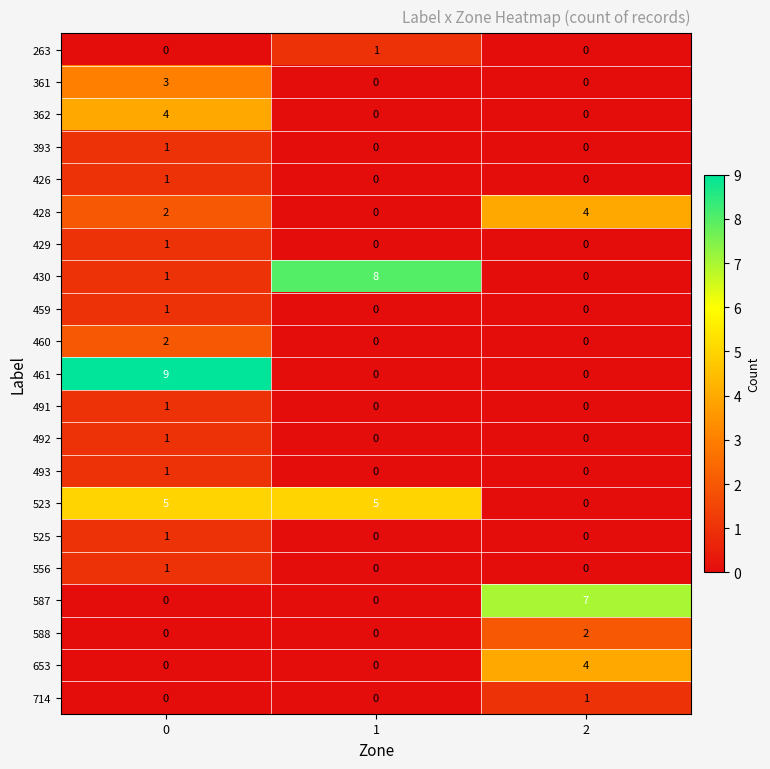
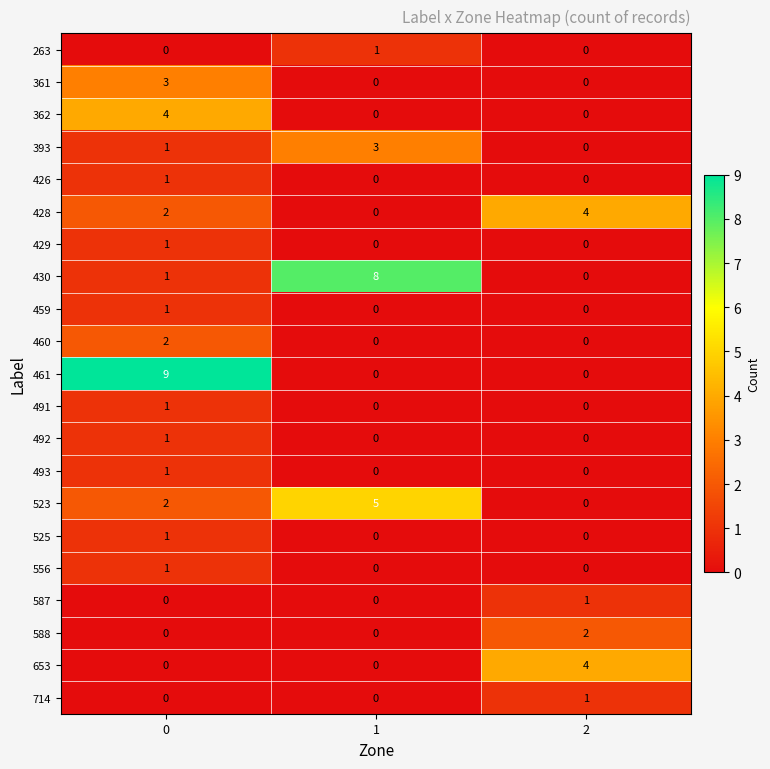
  {
    "263": {
      "0": 0,
      "1": 1,
      "2": 0
    },
    "361": {
      "0": 3,
      "1": 0,
      "2": 0
    },
    "362": {
      "0": 4,
      "1": 0,
      "2": 0
    },
    "393": {
      "0": 1,
-     "1": 0,
+     "1": 3,
      "2": 0
    },
    "426": {
      "0": 1,
      "1": 0,
      "2": 0
    },
    "428": {
      "0": 2,
      "1": 0,
      "2": 4
    },
    "429": {
      "0": 1,
      "1": 0,
      "2": 0
    },
    "430": {
      "0": 1,
      "1": 8,
      "2": 0
    },
    "459": {
      "0": 1,
      "1": 0,
      "2": 0
    },
    "460": {
      "0": 2,
      "1": 0,
      "2": 0
    },
    "461": {
      "0": 9,
      "1": 0,
      "2": 0
    },
    "491": {
      "0": 1,
      "1": 0,
      "2": 0
    },
    "492": {
      "0": 1,
      "1": 0,
      "2": 0
    },
    "493": {
      "0": 1,
      "1": 0,
      "2": 0
    },
    "523": {
-     "0": 5,
+     "0": 2,
      "1": 5,
      "2": 0
    },
    "525": {
      "0": 1,
      "1": 0,
      "2": 0
    },
    "556": {
      "0": 1,
      "1": 0,
      "2": 0
    },
    "587": {
      "0": 0,
      "1": 0,
-     "2": 7
+     "2": 1
    },
    "588": {
      "0": 0,
      "1": 0,
      "2": 2
    },
    "653": {
      "0": 0,
      "1": 0,
      "2": 4
    },
    "714": {
      "0": 0,
      "1": 0,
      "2": 1
    }
  }
